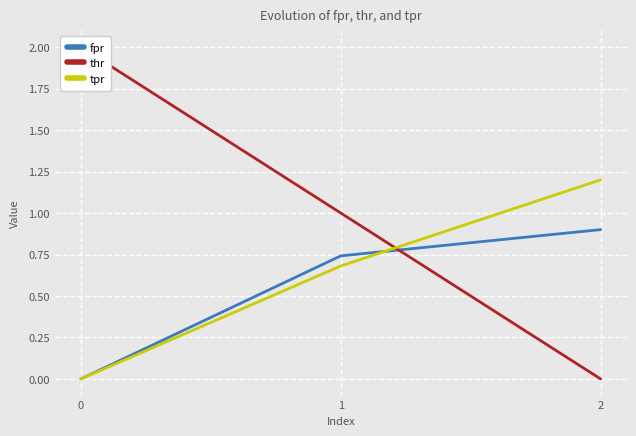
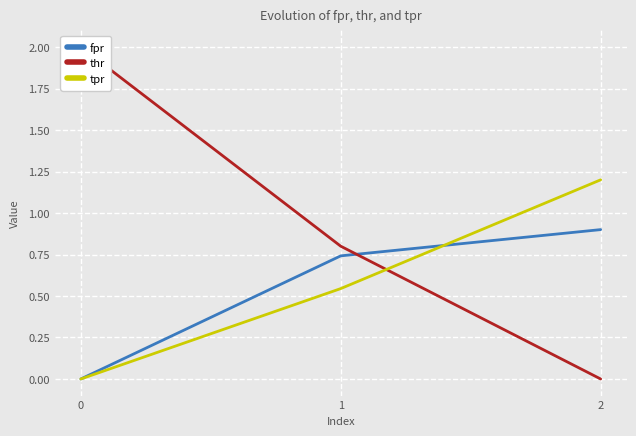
  {
    "fpr": {
      "1": 0.74,
      "2": 0.90
    },
    "thr": {
-     "1": 1.0,
+     "1": 0.8,
      "2": 0.0
    },
    "tpr": {
-     "1": 0.68,
+     "1": 0.54,
      "2": 1.20
    }
  }
